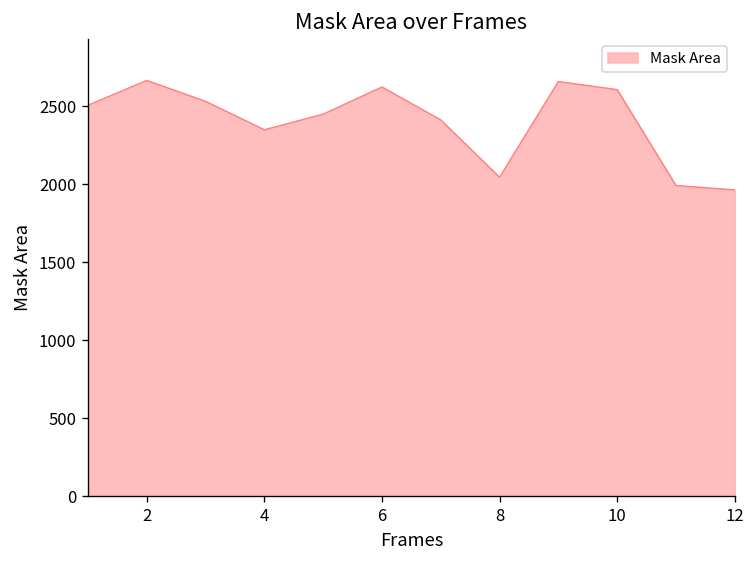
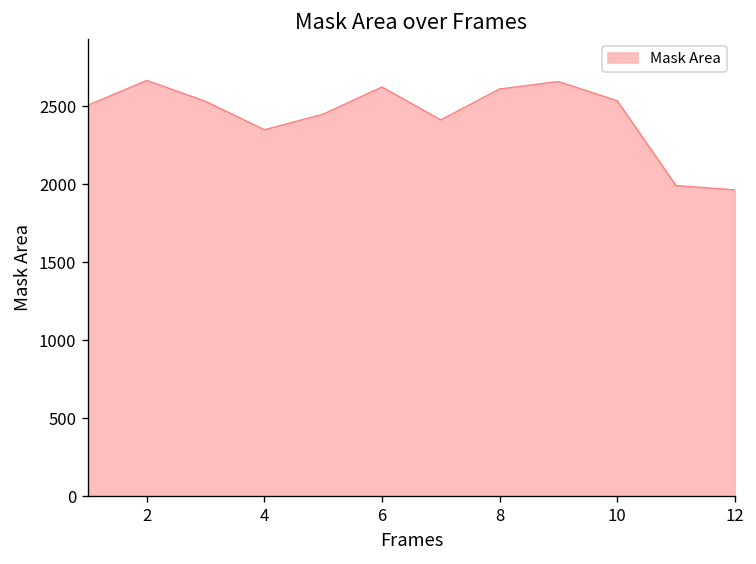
  {
    "2": 2660,
    "4": 2350,
    "6": 2620,
-   "8": 2040,
-   "10": 2610,
+   "8": 2610,
+   "10": 2530,
    "12": 1960
  }
